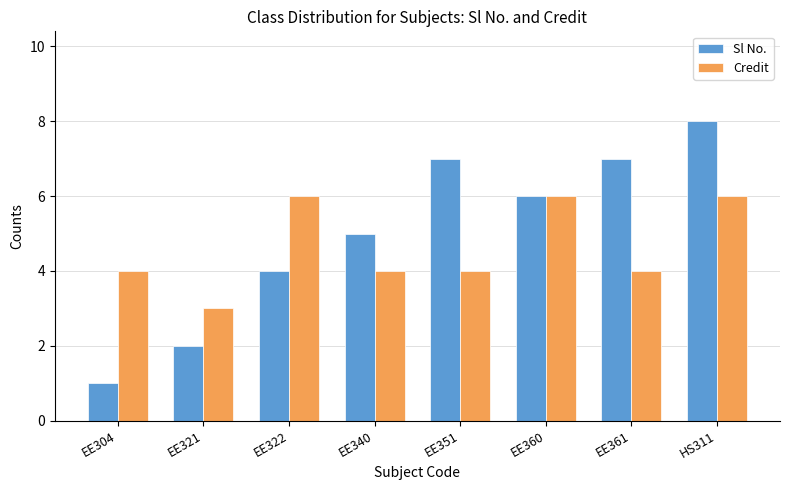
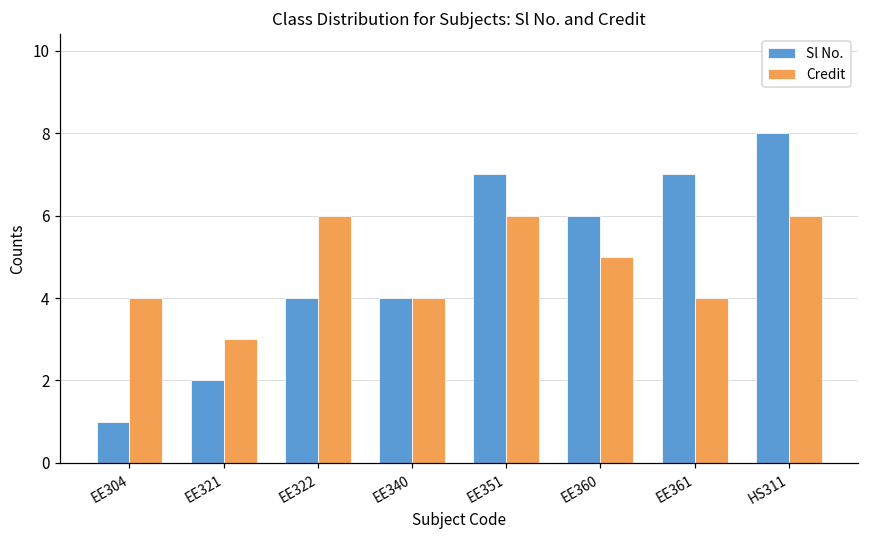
  {
    "Sl No.": {
      "EE304": 1,
      "EE321": 2,
      "EE322": 4,
-     "EE340": 5,
+     "EE340": 4,
      "EE351": 7,
      "EE360": 6,
      "EE361": 7,
      "HS311": 8
    },
    "Credit": {
      "EE304": 4,
      "EE321": 3,
      "EE322": 6,
      "EE340": 4,
-     "EE351": 4,
-     "EE360": 6,
+     "EE351": 6,
+     "EE360": 5,
      "EE361": 4,
      "HS311": 6
    }
  }
